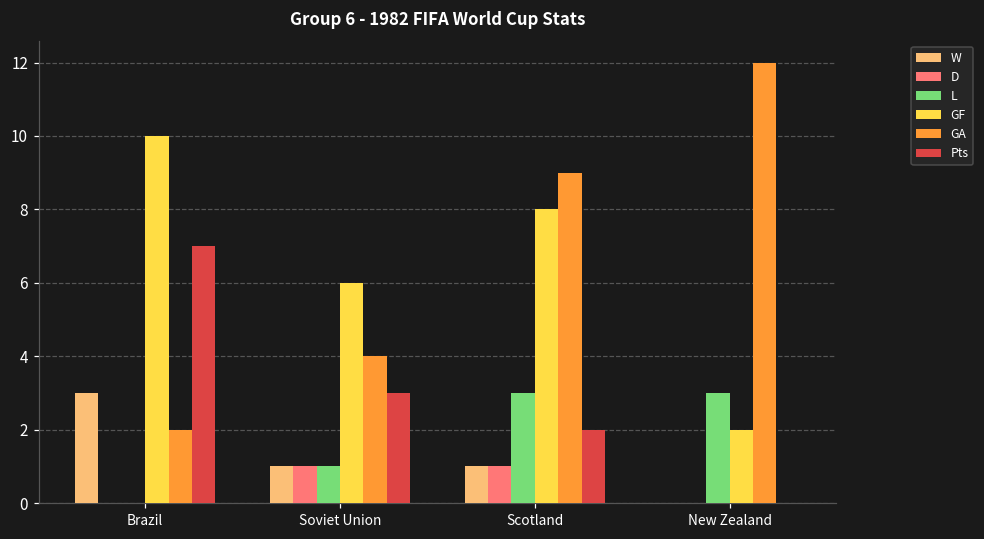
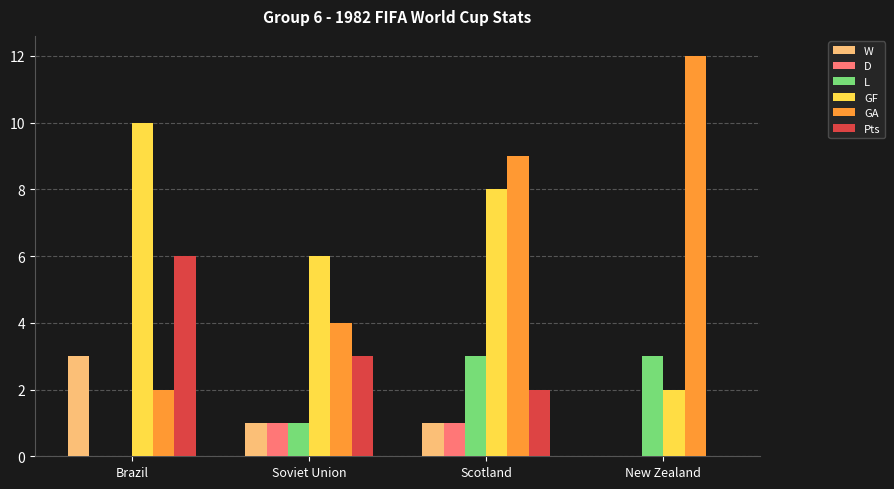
  {
    "D": {
      "Brazil": 0,
      "Soviet Union": 1,
      "Scotland": 1,
      "New Zealand": 0
    },
    "L": {
      "Brazil": 0,
      "Soviet Union": 1,
      "Scotland": 3,
      "New Zealand": 3
    },
    "GA": {
      "Brazil": 2,
      "Soviet Union": 4,
      "Scotland": 9,
      "New Zealand": 12
    },
    "Pts": {
-     "Brazil": 7,
+     "Brazil": 6,
      "Soviet Union": 3,
      "Scotland": 2,
      "New Zealand": 0
    }
  }
